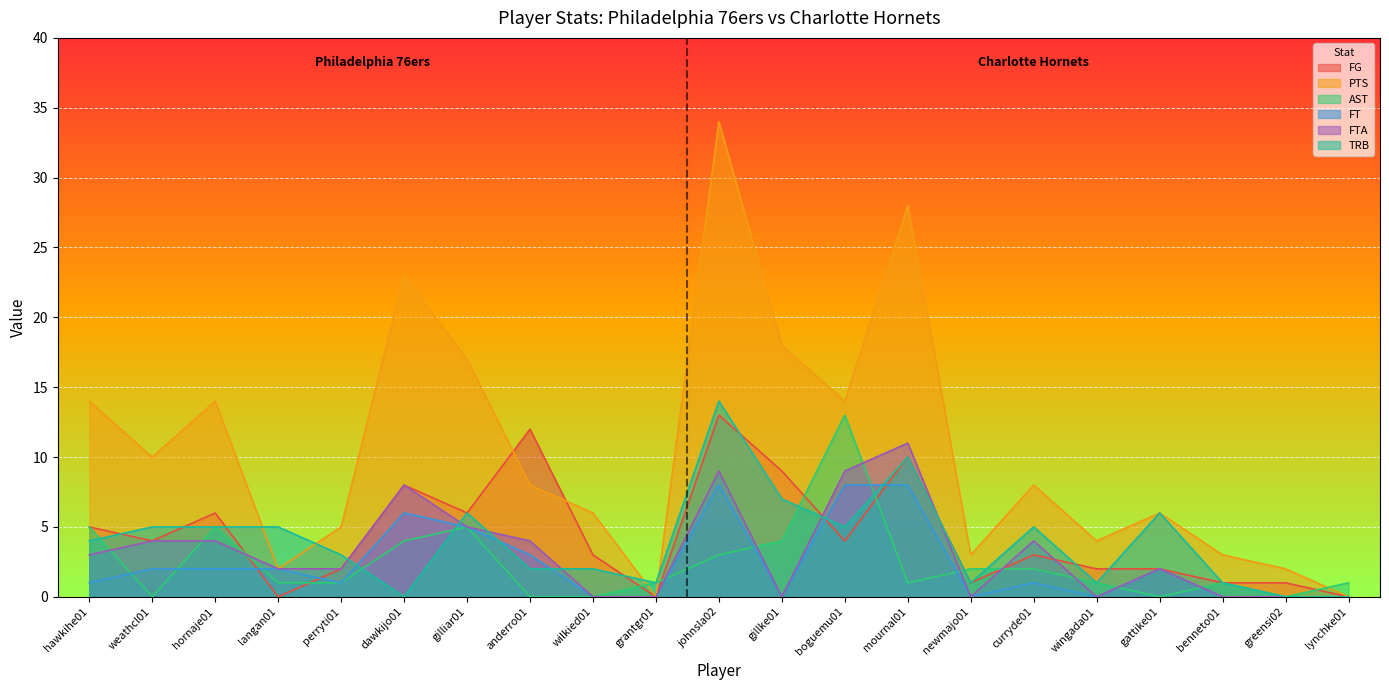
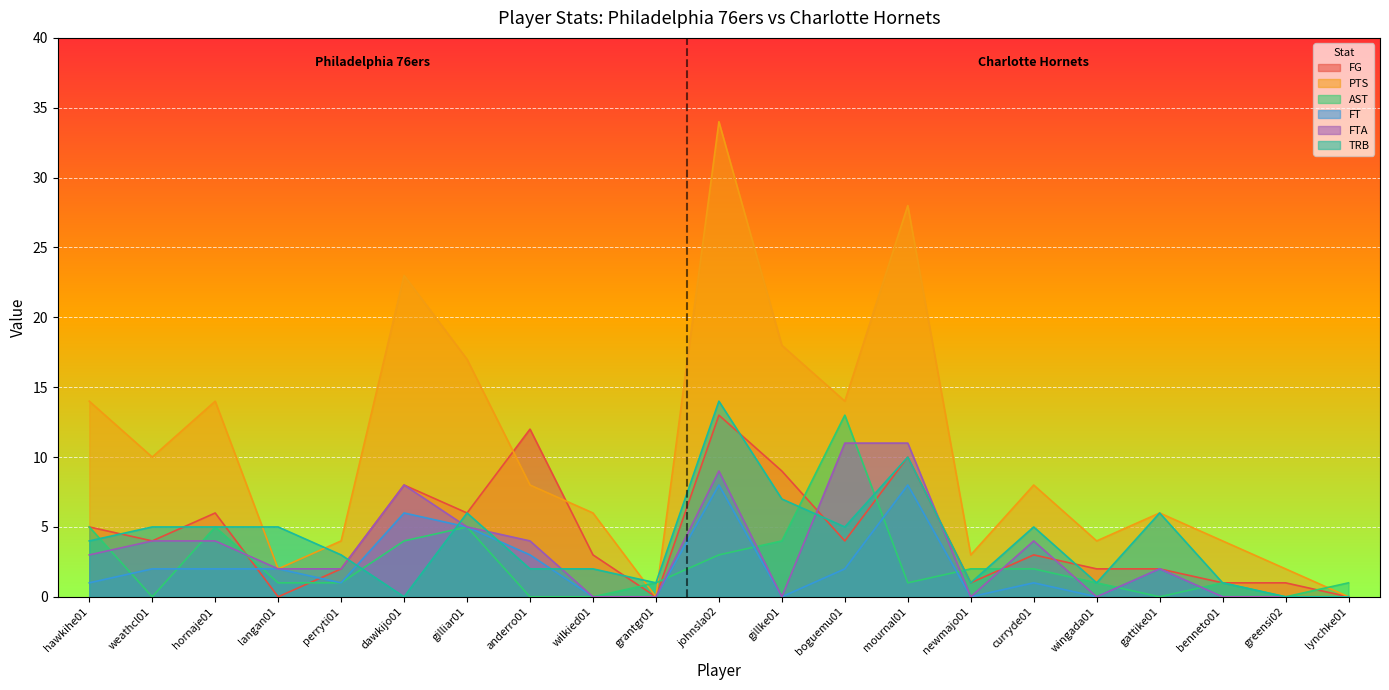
  {
    "FG": {
      "hornaje01": 6,
      "langan01": 0,
      "anderro01": 12,
      "wilkied01": 3,
      "johnsla02": 13,
      "gillke01": 9,
      "boguemu01": 4,
      "curryde01": 3,
      "wingada01": 2,
      "greensi02": 1
    },
    "PTS": {
      "hawkihe01": 14,
      "weathcl01": 10,
      "hornaje01": 14,
-     "perryti01": 5,
+     "perryti01": 4,
      "dawkijo01": 23,
      "gilliar01": 17,
      "anderro01": 8,
      "wilkied01": 6,
      "johnsla02": 34,
      "gillke01": 18,
      "boguemu01": 14,
      "mournal01": 28,
      "newmajo01": 3,
      "curryde01": 8,
      "wingada01": 4,
-     "benneto01": 3,
+     "benneto01": 4,
      "greensi02": 2
    },
    "FT": {
      "hawkihe01": 1,
      "weathcl01": 2,
      "hornaje01": 2,
      "dawkijo01": 6,
      "anderro01": 3,
      "johnsla02": 8,
-     "boguemu01": 8,
+     "boguemu01": 2,
      "mournal01": 8,
      "curryde01": 1
    },
    "FTA": {
      "hawkihe01": 3,
      "hornaje01": 4,
      "anderro01": 4,
      "johnsla02": 9,
-     "boguemu01": 9,
+     "boguemu01": 11,
      "mournal01": 11,
      "curryde01": 4
    }
  }
